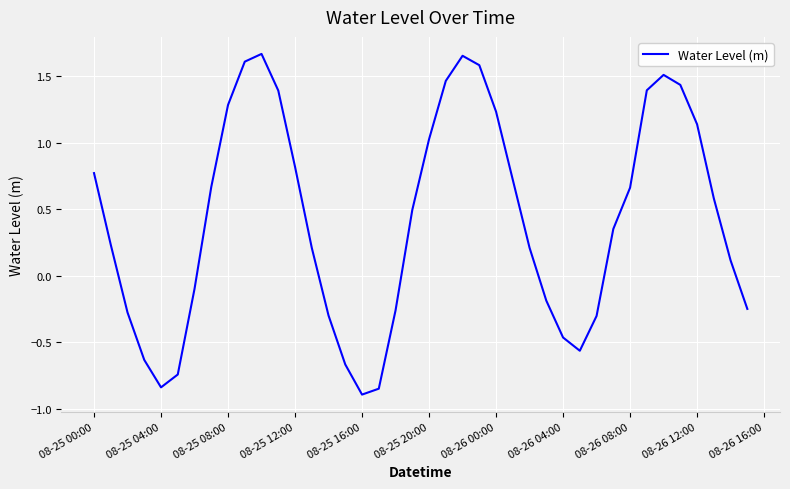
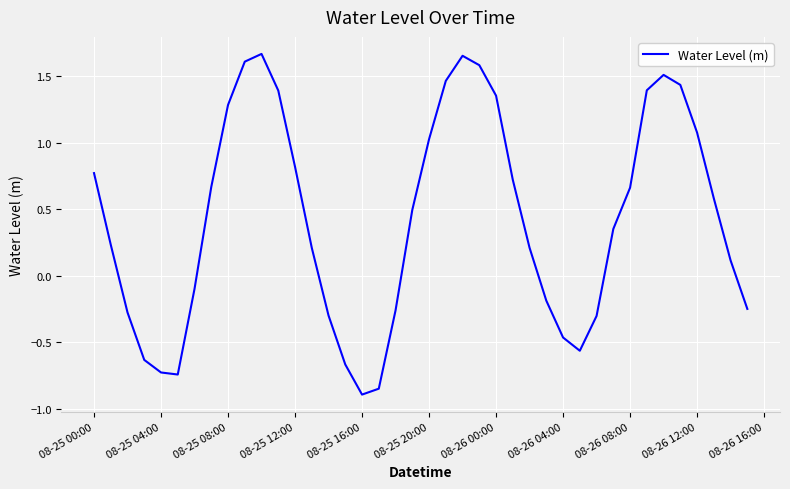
  {
    "08-25 00:00": 0.77,
-   "08-25 04:00": -0.84,
+   "08-25 04:00": -0.73,
    "08-25 08:00": 1.29,
    "08-25 12:00": 0.82,
    "08-25 16:00": -0.89,
    "08-25 20:00": 1.03,
-   "08-26 00:00": 1.24,
+   "08-26 00:00": 1.36,
    "08-26 04:00": -0.46,
    "08-26 08:00": 0.66,
-   "08-26 12:00": 1.14
+   "08-26 12:00": 1.08
  }
